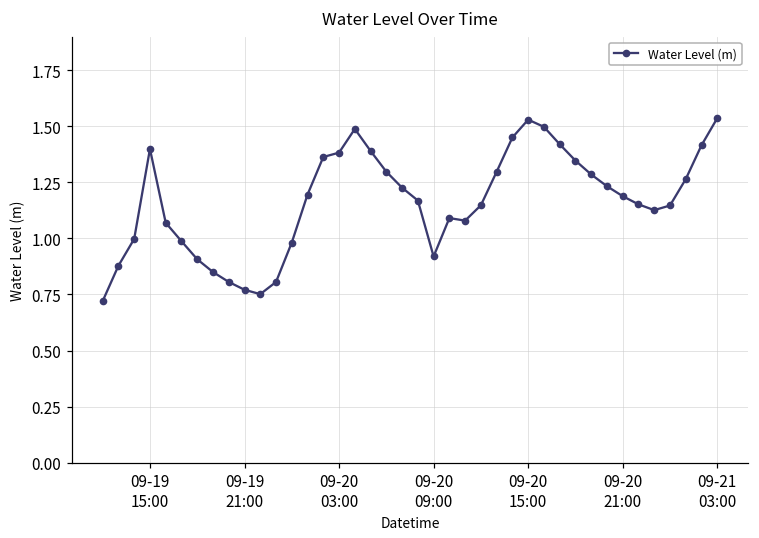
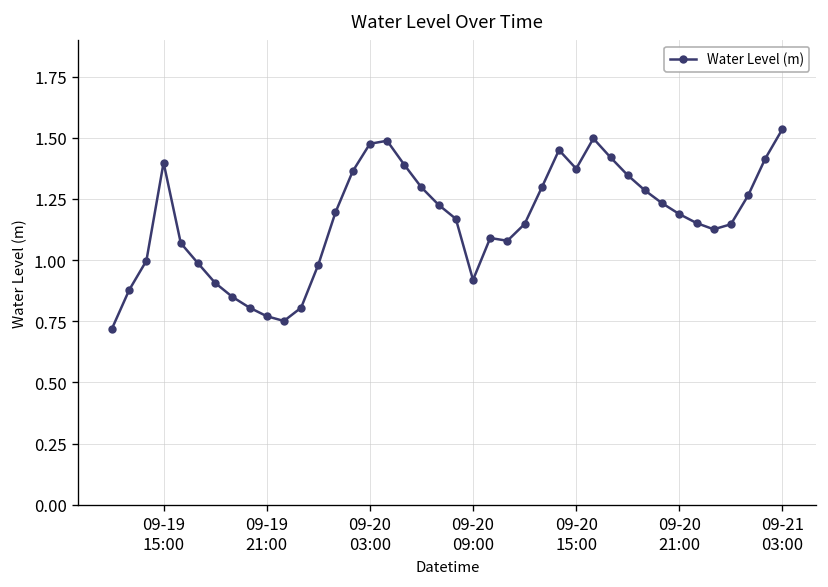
  {
    "09-19 15:00": 1.40,
    "09-19 21:00": 0.77,
-   "09-20 03:00": 1.38,
+   "09-20 03:00": 1.48,
    "09-20 09:00": 0.92,
-   "09-20 15:00": 1.53,
+   "09-20 15:00": 1.37,
    "09-20 21:00": 1.19,
    "09-21 03:00": 1.54
  }
